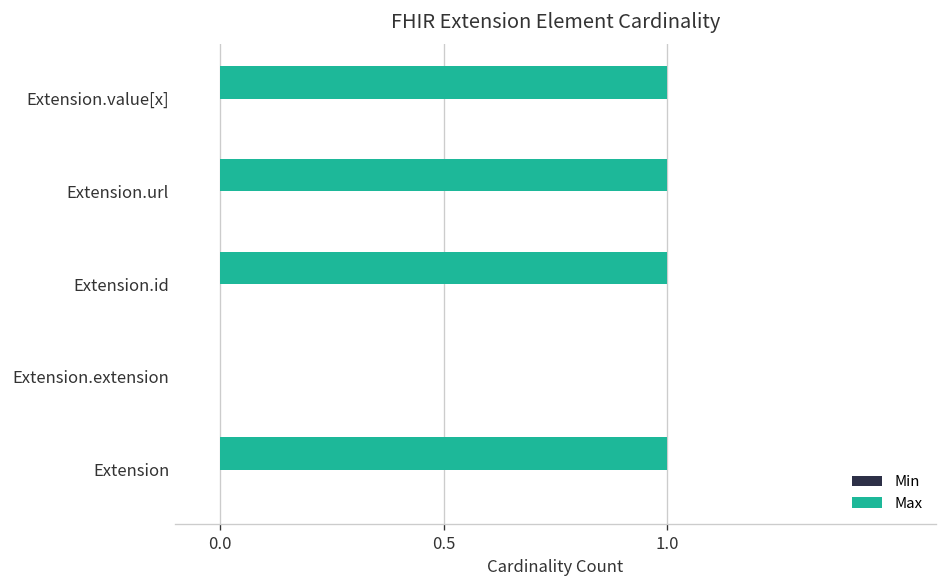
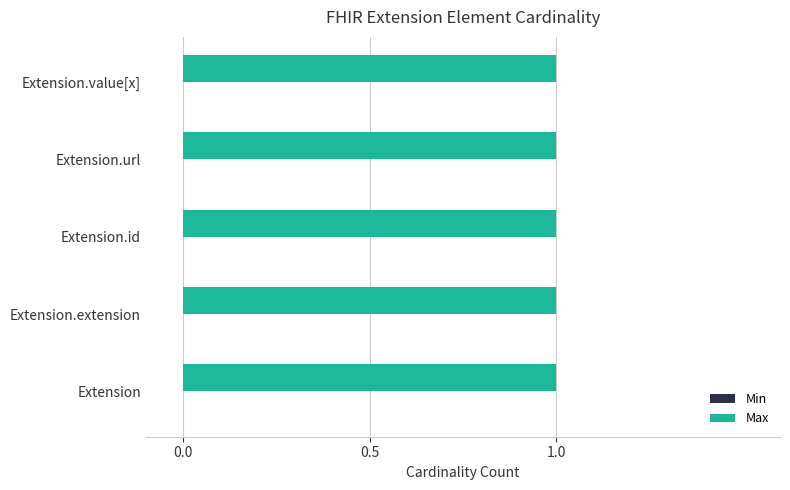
  {
    "Min": {
      "Extension.value[x]": 0,
      "Extension.url": 0,
      "Extension.id": 0,
      "Extension.extension": 0,
      "Extension": 0
    },
    "Max": {
      "Extension.value[x]": 1,
      "Extension.url": 1,
      "Extension.id": 1,
-     "Extension.extension": 0,
+     "Extension.extension": 1,
      "Extension": 1
    }
  }
